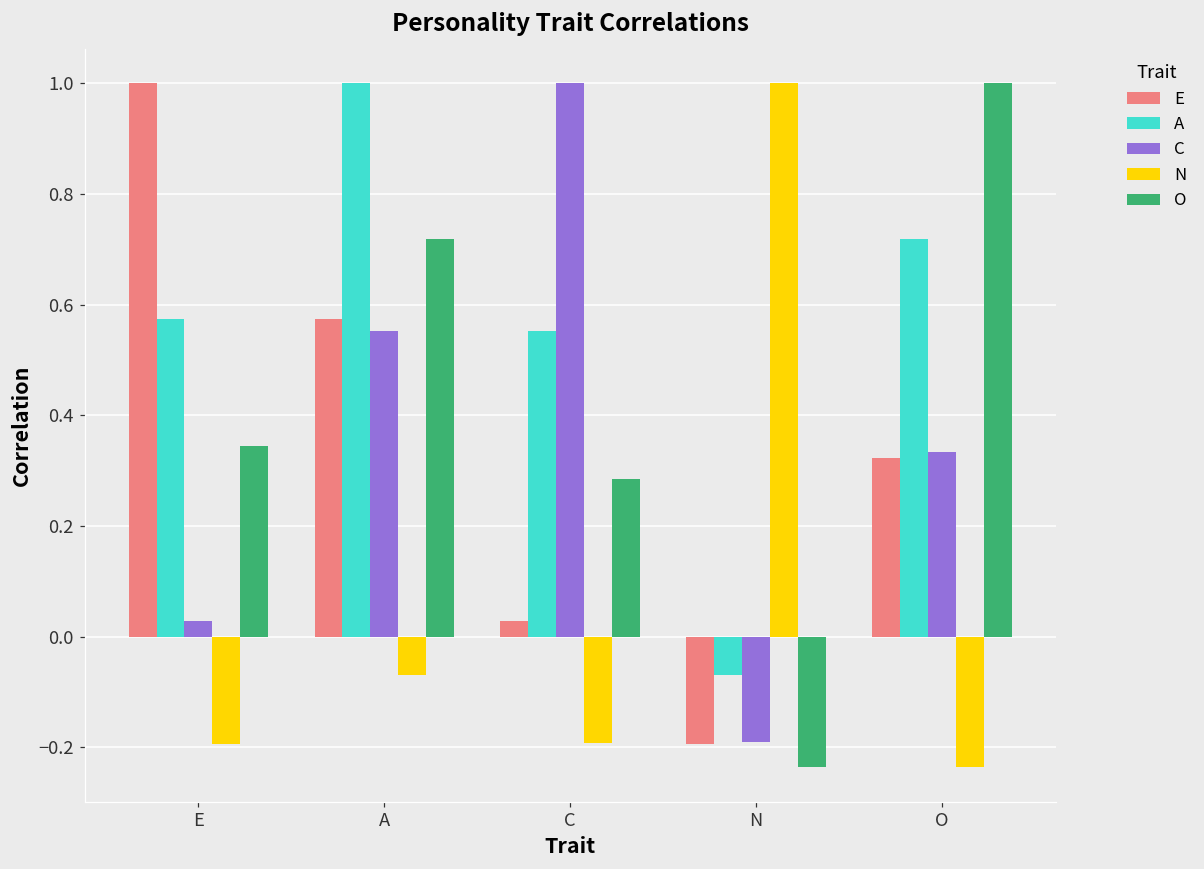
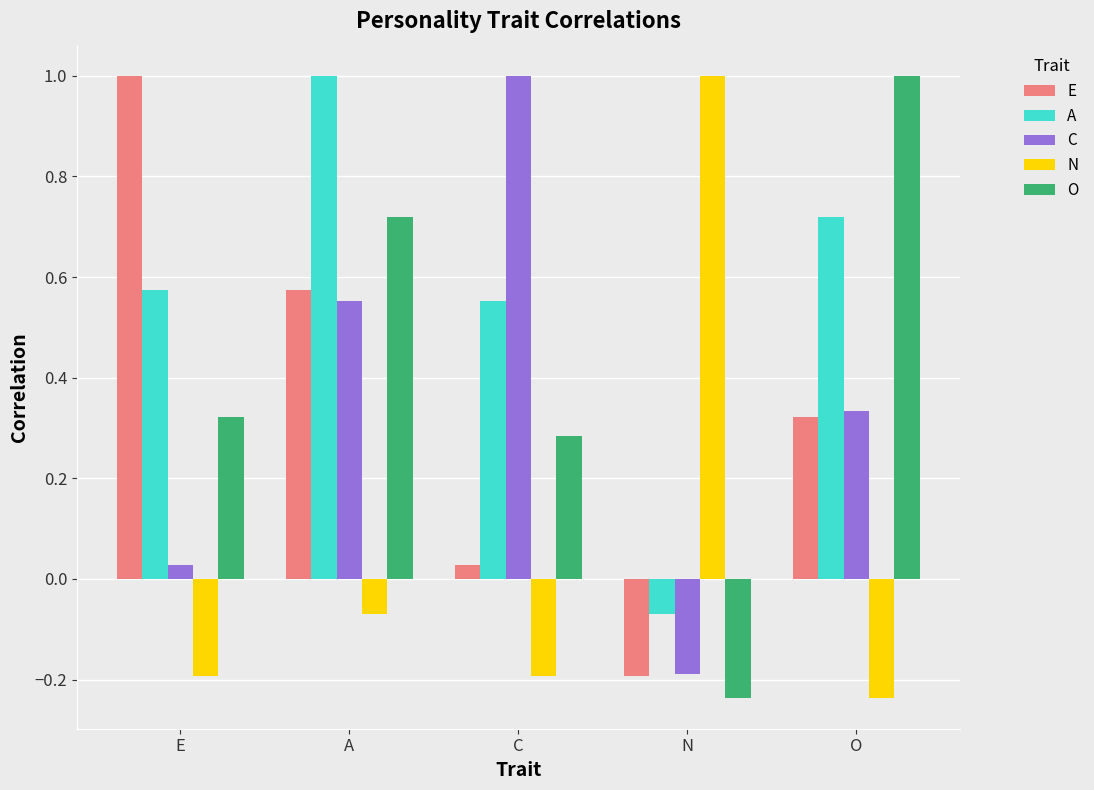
  {
    "E": {
      "E": 1.00,
      "A": 0.57,
      "C": 0.03,
      "N": -0.19,
      "O": 0.32
    },
    "A": {
      "E": 0.57,
      "A": 1.00,
      "C": 0.55,
      "N": -0.07,
      "O": 0.72
    },
    "C": {
      "E": 0.03,
      "A": 0.55,
      "C": 1.00,
      "N": -0.19,
      "O": 0.33
    },
    "N": {
      "E": -0.19,
      "A": -0.07,
      "C": -0.19,
      "N": 1.00,
      "O": -0.24
    },
    "O": {
-     "E": 0.35,
+     "E": 0.32,
      "A": 0.72,
      "C": 0.28,
      "N": -0.24,
      "O": 1.00
    }
  }
